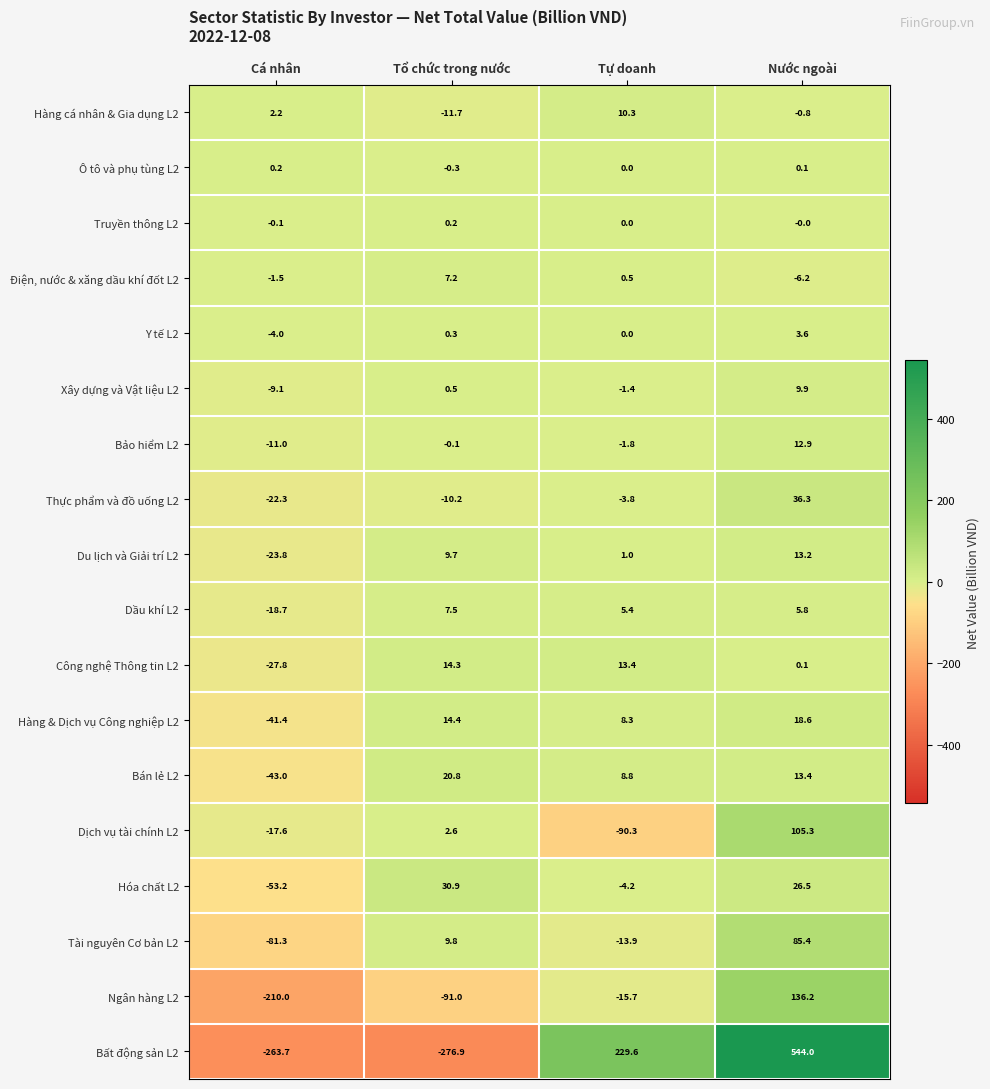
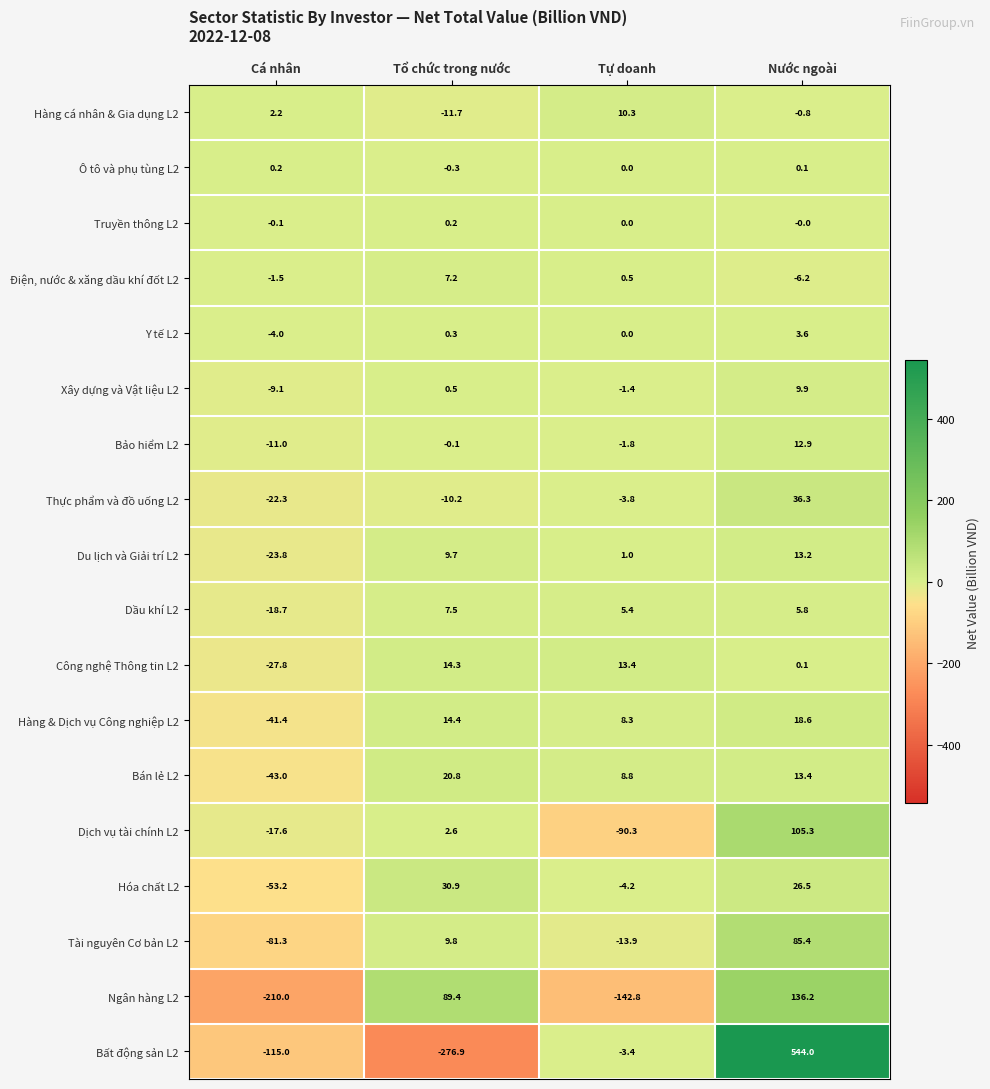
  {
    "Hàng cá nhân & Gia dụng L2": {
      "Cá nhân": 2.2,
      "Tổ chức trong nước": -11.7,
      "Tự doanh": 10.3,
      "Nước ngoài": -0.8
    },
    "Ô tô và phụ tùng L2": {
      "Cá nhân": 0.2,
      "Tổ chức trong nước": -0.3,
      "Tự doanh": 0.0,
      "Nước ngoài": 0.1
    },
    "Truyền thông L2": {
      "Cá nhân": -0.1,
      "Tổ chức trong nước": 0.2,
      "Tự doanh": 0.0,
      "Nước ngoài": -0.0
    },
    "Điện, nước & xăng dầu khí đốt L2": {
      "Cá nhân": -1.5,
      "Tổ chức trong nước": 7.2,
      "Tự doanh": 0.5,
      "Nước ngoài": -6.2
    },
    "Y tế L2": {
      "Cá nhân": -4.0,
      "Tổ chức trong nước": 0.3,
      "Tự doanh": 0.0,
      "Nước ngoài": 3.6
    },
    "Xây dựng và Vật liệu L2": {
      "Cá nhân": -9.1,
      "Tổ chức trong nước": 0.5,
      "Tự doanh": -1.4,
      "Nước ngoài": 9.9
    },
    "Bảo hiểm L2": {
      "Cá nhân": -11.0,
      "Tổ chức trong nước": -0.1,
      "Tự doanh": -1.8,
      "Nước ngoài": 12.9
    },
    "Thực phẩm và đồ uống L2": {
      "Cá nhân": -22.3,
      "Tổ chức trong nước": -10.2,
      "Tự doanh": -3.8,
      "Nước ngoài": 36.3
    },
    "Du lịch và Giải trí L2": {
      "Cá nhân": -23.8,
      "Tổ chức trong nước": 9.7,
      "Tự doanh": 1.0,
      "Nước ngoài": 13.2
    },
    "Dầu khí L2": {
      "Cá nhân": -18.7,
      "Tổ chức trong nước": 7.5,
      "Tự doanh": 5.4,
      "Nước ngoài": 5.8
    },
    "Công nghệ Thông tin L2": {
      "Cá nhân": -27.8,
      "Tổ chức trong nước": 14.3,
      "Tự doanh": 13.4,
      "Nước ngoài": 0.1
    },
    "Hàng & Dịch vụ Công nghiệp L2": {
      "Cá nhân": -41.4,
      "Tổ chức trong nước": 14.4,
      "Tự doanh": 8.3,
      "Nước ngoài": 18.6
    },
    "Bán lẻ L2": {
      "Cá nhân": -43.0,
      "Tổ chức trong nước": 20.8,
      "Tự doanh": 8.8,
      "Nước ngoài": 13.4
    },
    "Dịch vụ tài chính L2": {
      "Cá nhân": -17.6,
      "Tổ chức trong nước": 2.6,
      "Tự doanh": -90.3,
      "Nước ngoài": 105.3
    },
    "Hóa chất L2": {
      "Cá nhân": -53.2,
      "Tổ chức trong nước": 30.9,
      "Tự doanh": -4.2,
      "Nước ngoài": 26.5
    },
    "Tài nguyên Cơ bản L2": {
      "Cá nhân": -81.3,
      "Tổ chức trong nước": 9.8,
      "Tự doanh": -13.9,
      "Nước ngoài": 85.4
    },
    "Ngân hàng L2": {
      "Cá nhân": -210.0,
-     "Tổ chức trong nước": -91.0,
-     "Tự doanh": -15.7,
+     "Tổ chức trong nước": 89.4,
+     "Tự doanh": -142.8,
      "Nước ngoài": 136.2
    },
    "Bất động sản L2": {
-     "Cá nhân": -263.7,
+     "Cá nhân": -115.0,
      "Tổ chức trong nước": -276.9,
-     "Tự doanh": 229.6,
+     "Tự doanh": -3.4,
      "Nước ngoài": 544.0
    }
  }
